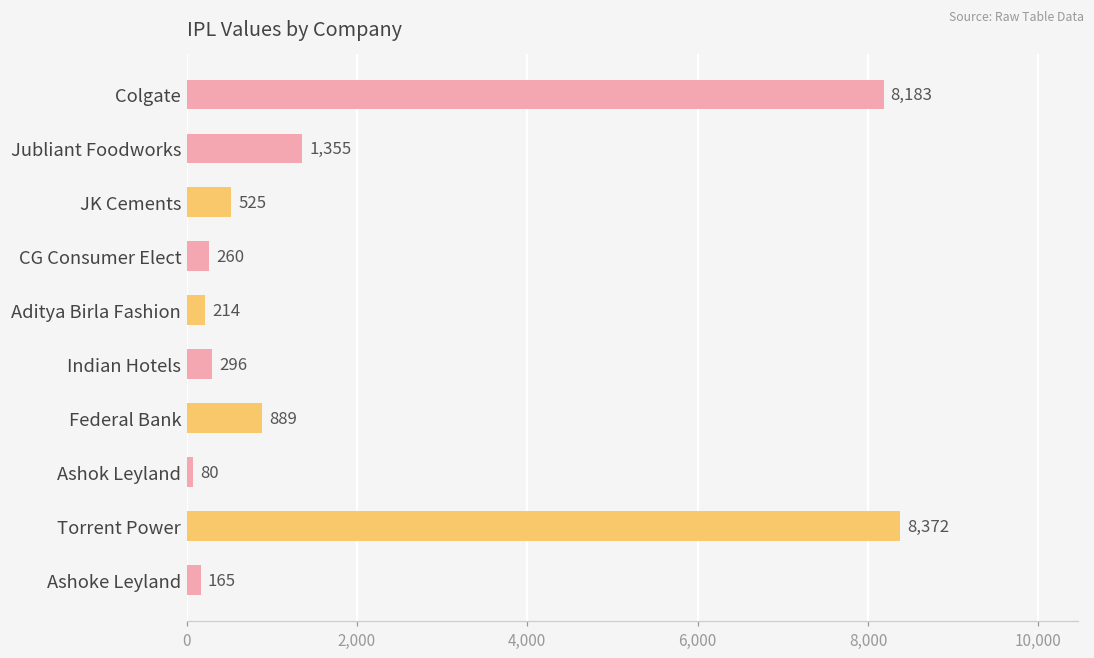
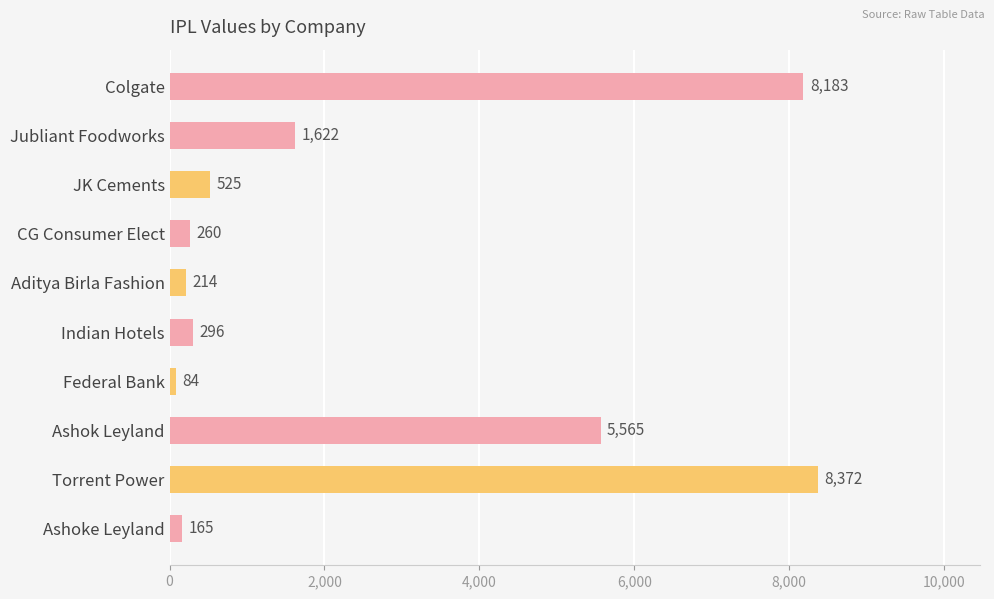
  {
    "Colgate": "8,183",
-   "Jubliant Foodworks": "1,355",
+   "Jubliant Foodworks": "1,622",
    "JK Cements": "525",
    "CG Consumer Elect": "260",
    "Aditya Birla Fashion": "214",
    "Indian Hotels": "296",
-   "Federal Bank": "889",
-   "Ashok Leyland": "80",
+   "Federal Bank": "84",
+   "Ashok Leyland": "5,565",
    "Torrent Power": "8,372",
    "Ashoke Leyland": "165"
  }
